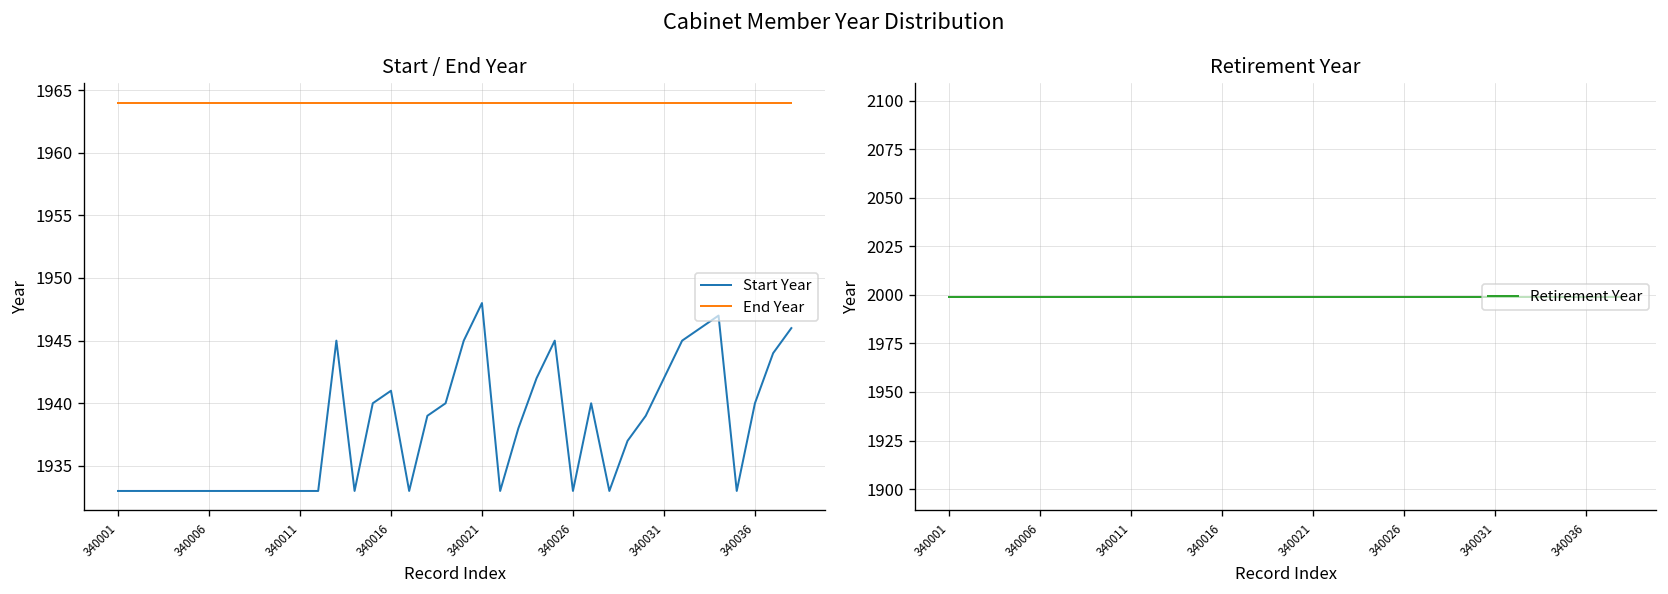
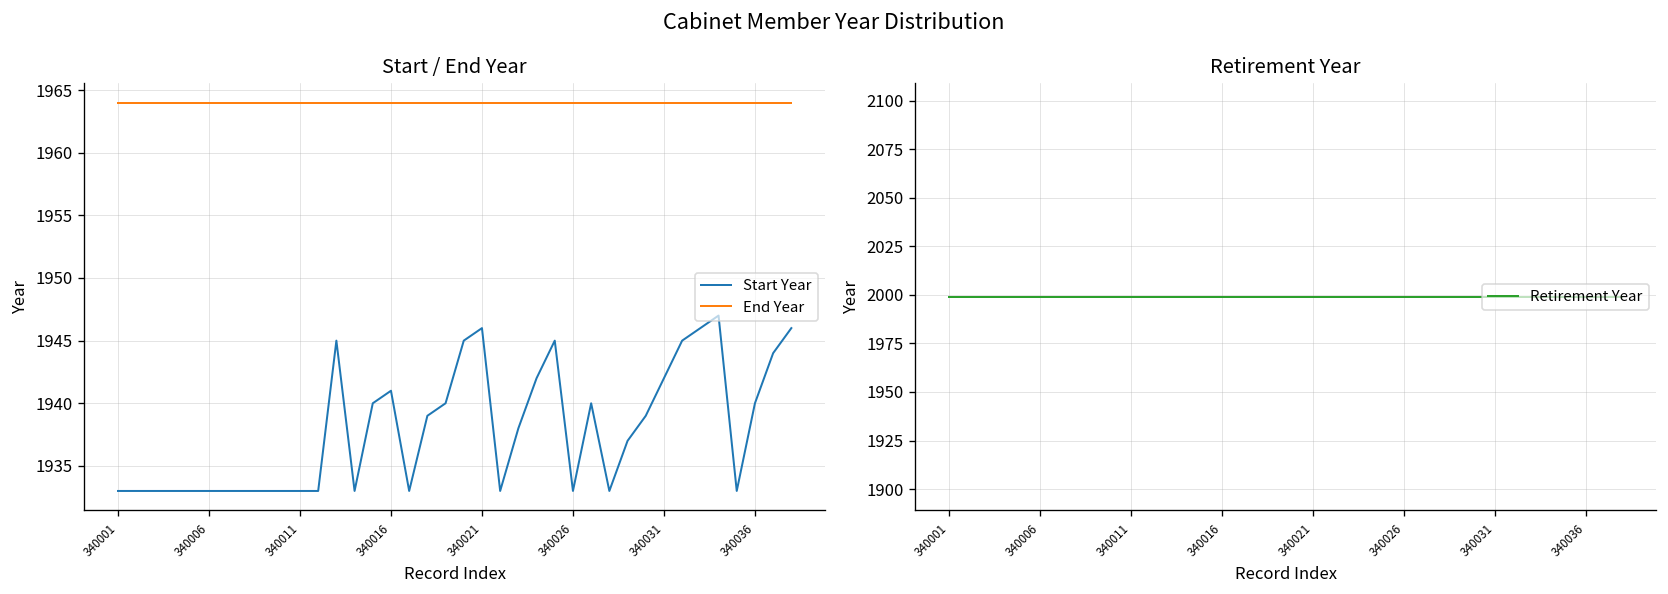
  {
    "Start / End Year": {
      "Start Year": {
        "340001": 1933,
        "340006": 1933,
        "340011": 1933,
        "340016": 1941,
-       "340021": 1948,
+       "340021": 1946,
        "340026": 1933,
        "340031": 1942,
        "340036": 1940
      },
      "End Year": {
        "340001": 1964,
        "340006": 1964,
        "340011": 1964,
        "340016": 1964,
        "340021": 1964,
        "340026": 1964,
        "340031": 1964,
        "340036": 1964
      }
    },
    "Retirement Year": {
      "340001": 1999,
      "340006": 1999,
      "340011": 1999,
      "340016": 1999,
      "340021": 1999,
      "340026": 1999
    }
  }
